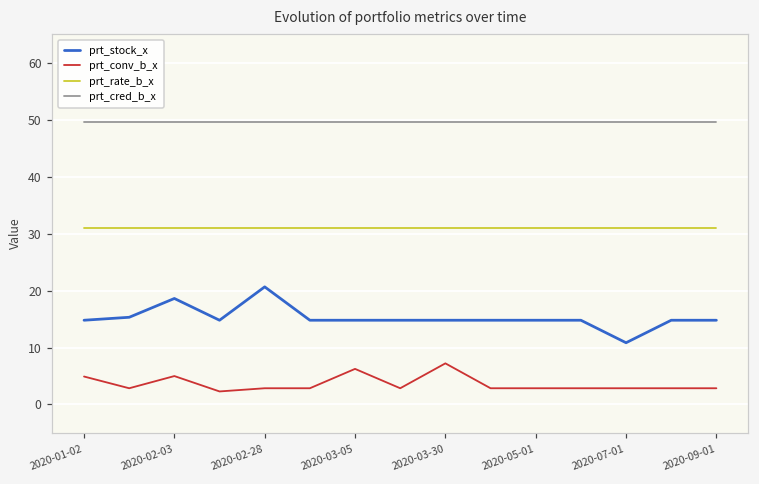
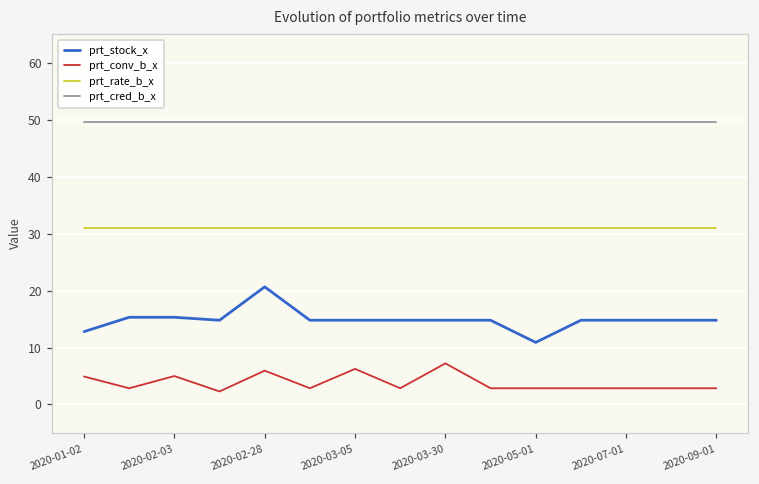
  {
    "prt_stock_x": {
-     "2020-01-02": 15,
-     "2020-02-03": 19,
+     "2020-01-02": 13,
+     "2020-02-03": 15,
      "2020-02-28": 21,
      "2020-03-05": 15,
      "2020-03-30": 15,
-     "2020-05-01": 15,
-     "2020-07-01": 11,
+     "2020-05-01": 11,
+     "2020-07-01": 15,
      "2020-09-01": 15
    },
    "prt_conv_b_x": {
      "2020-01-02": 5,
      "2020-02-03": 5,
-     "2020-02-28": 3,
+     "2020-02-28": 6,
      "2020-03-05": 6,
      "2020-03-30": 7,
      "2020-05-01": 3,
      "2020-07-01": 3,
      "2020-09-01": 3
    },
    "prt_rate_b_x": {
      "2020-01-02": 31,
      "2020-02-03": 31,
      "2020-02-28": 31,
      "2020-03-05": 31,
      "2020-03-30": 31,
      "2020-05-01": 31,
      "2020-07-01": 31,
      "2020-09-01": 31
    },
    "prt_cred_b_x": {
      "2020-01-02": 50,
      "2020-02-03": 50,
      "2020-02-28": 50,
      "2020-03-05": 50,
      "2020-03-30": 50,
      "2020-05-01": 50,
      "2020-07-01": 50,
      "2020-09-01": 50
    }
  }
